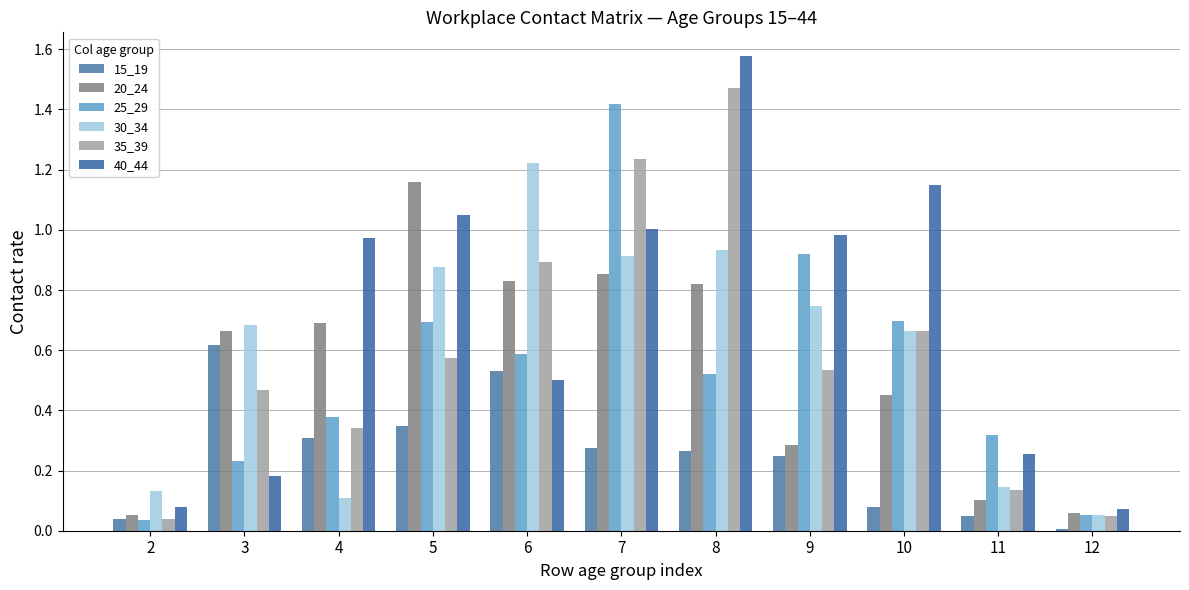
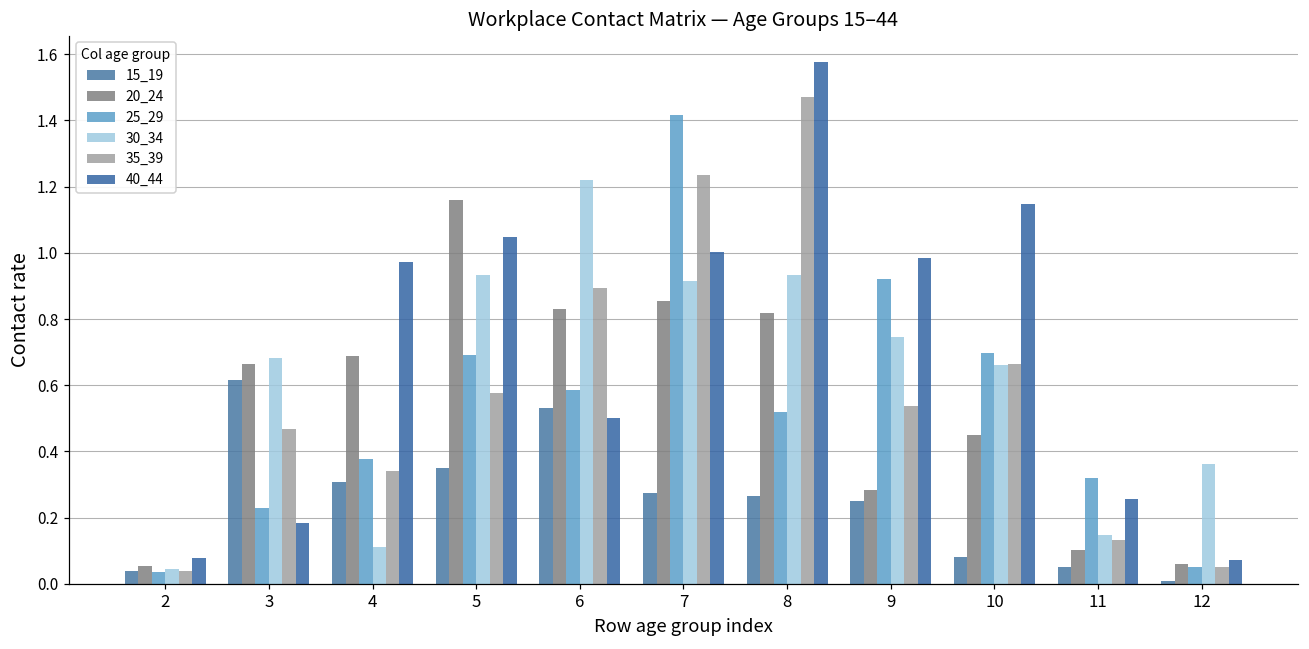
  {
    "30_34": {
-     "2": 0.13,
+     "2": 0.05,
      "3": 0.68,
      "4": 0.11,
-     "5": 0.88,
+     "5": 0.93,
      "6": 1.22,
      "7": 0.91,
      "8": 0.93,
      "9": 0.75,
      "10": 0.66,
      "11": 0.15,
-     "12": 0.05
+     "12": 0.36
    }
  }
